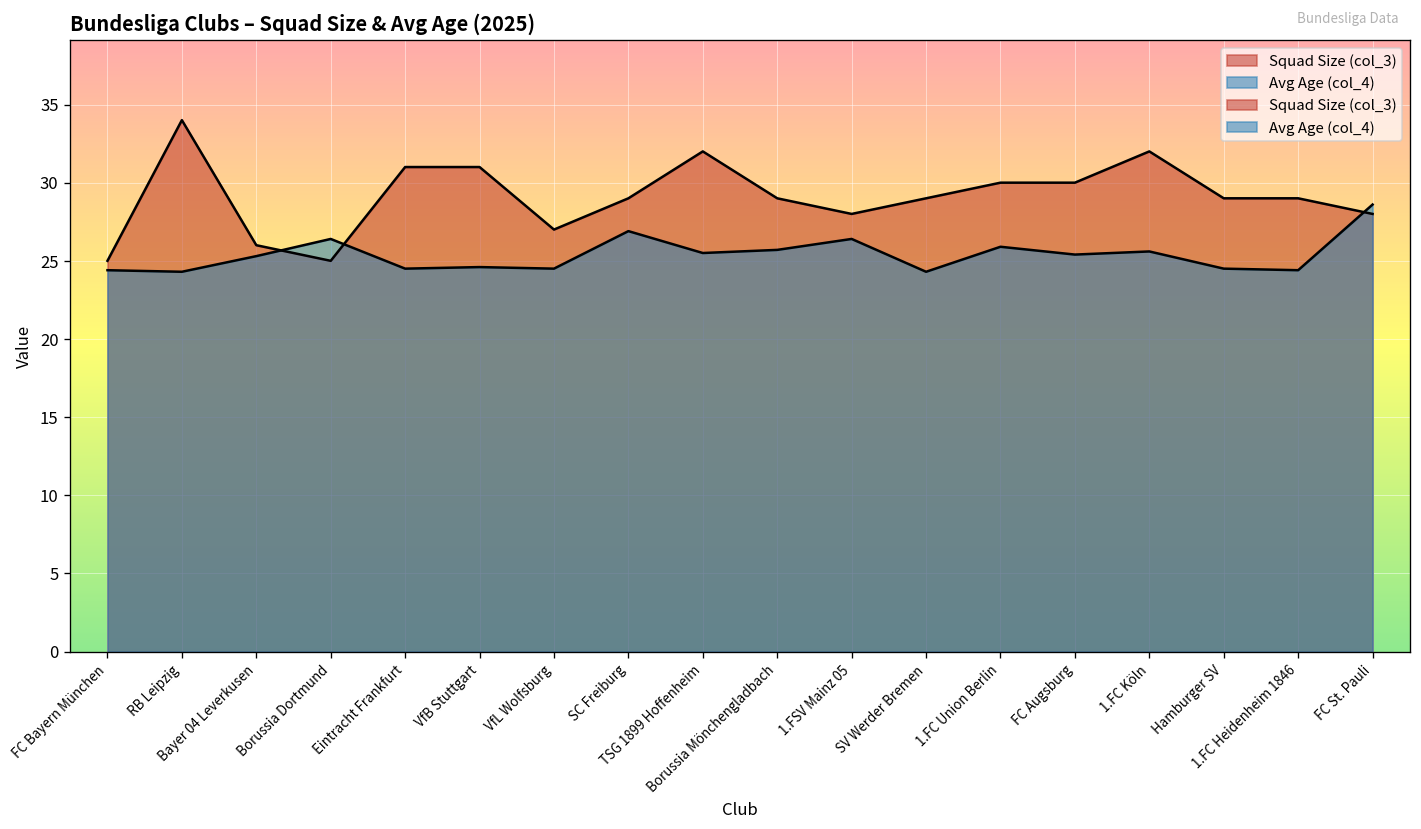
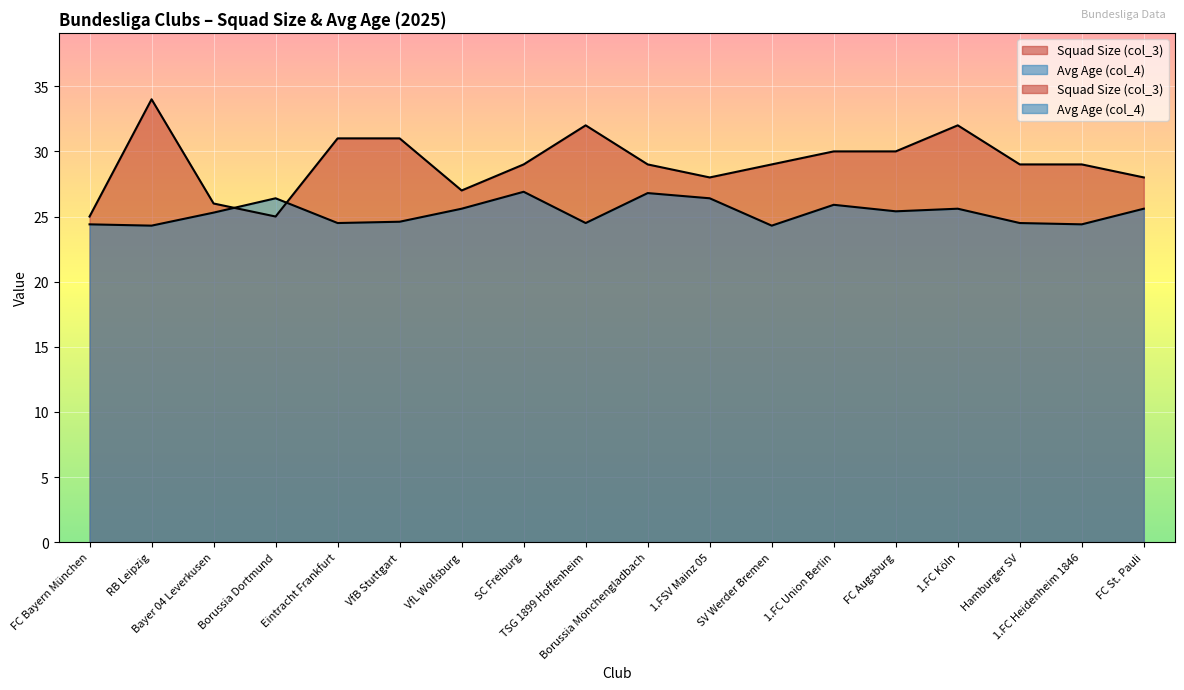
  {
    "Squad Size (col_3)": {
      "FC Bayern München": 25.0,
      "RB Leipzig": 34.0,
      "Bayer 04 Leverkusen": 26.0,
      "Borussia Dortmund": 25.0,
      "Eintracht Frankfurt": 31.0,
      "VfB Stuttgart": 31.0,
      "VfL Wolfsburg": 27.0,
      "SC Freiburg": 29.0,
      "TSG 1899 Hoffenheim": 32.0,
      "Borussia Mönchengladbach": 29.0,
      "1.FSV Mainz 05": 28.0,
      "SV Werder Bremen": 29.0,
      "1.FC Union Berlin": 30.0,
      "FC Augsburg": 30.0,
      "1.FC Köln": 32.0,
      "Hamburger SV": 29.0,
      "1.FC Heidenheim 1846": 29.0,
      "FC St. Pauli": 28.0
    },
    "Avg Age (col_4)": {
      "FC Bayern München": 24.4,
      "RB Leipzig": 24.3,
      "Bayer 04 Leverkusen": 25.3,
      "Borussia Dortmund": 26.4,
      "Eintracht Frankfurt": 24.5,
      "VfB Stuttgart": 24.6,
-     "VfL Wolfsburg": 24.5,
+     "VfL Wolfsburg": 25.6,
      "SC Freiburg": 26.9,
-     "TSG 1899 Hoffenheim": 25.5,
-     "Borussia Mönchengladbach": 25.7,
+     "TSG 1899 Hoffenheim": 24.5,
+     "Borussia Mönchengladbach": 26.8,
      "1.FSV Mainz 05": 26.4,
      "SV Werder Bremen": 24.3,
      "1.FC Union Berlin": 25.9,
      "FC Augsburg": 25.4,
      "1.FC Köln": 25.6,
      "Hamburger SV": 24.5,
      "1.FC Heidenheim 1846": 24.4,
-     "FC St. Pauli": 28.6
+     "FC St. Pauli": 25.6
    }
  }
